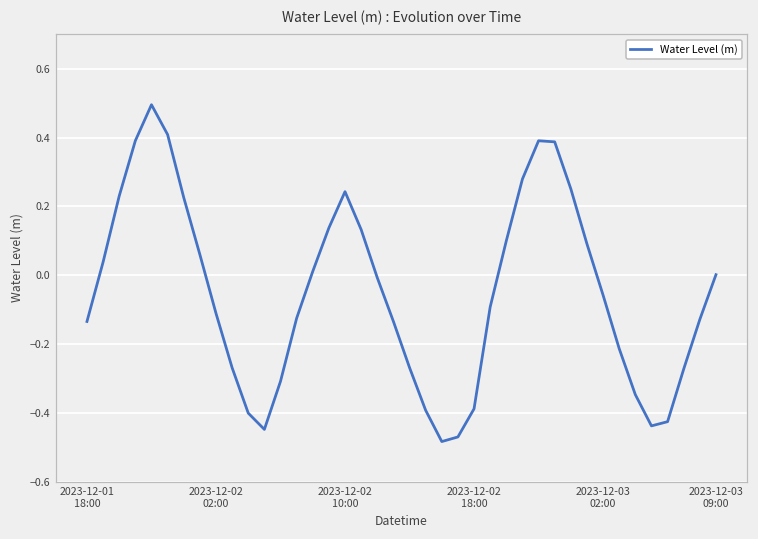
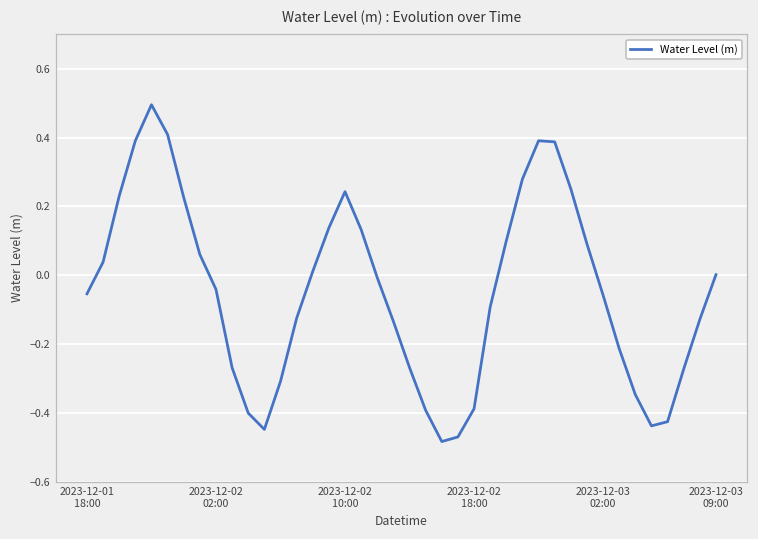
  {
-   "2023-12-01 18:00": -0.13,
-   "2023-12-02 02:00": -0.11,
+   "2023-12-01 18:00": -0.05,
+   "2023-12-02 02:00": -0.04,
    "2023-12-02 10:00": 0.24,
    "2023-12-02 18:00": -0.39,
    "2023-12-03 02:00": -0.06,
    "2023-12-03 09:00": 0.00
  }
